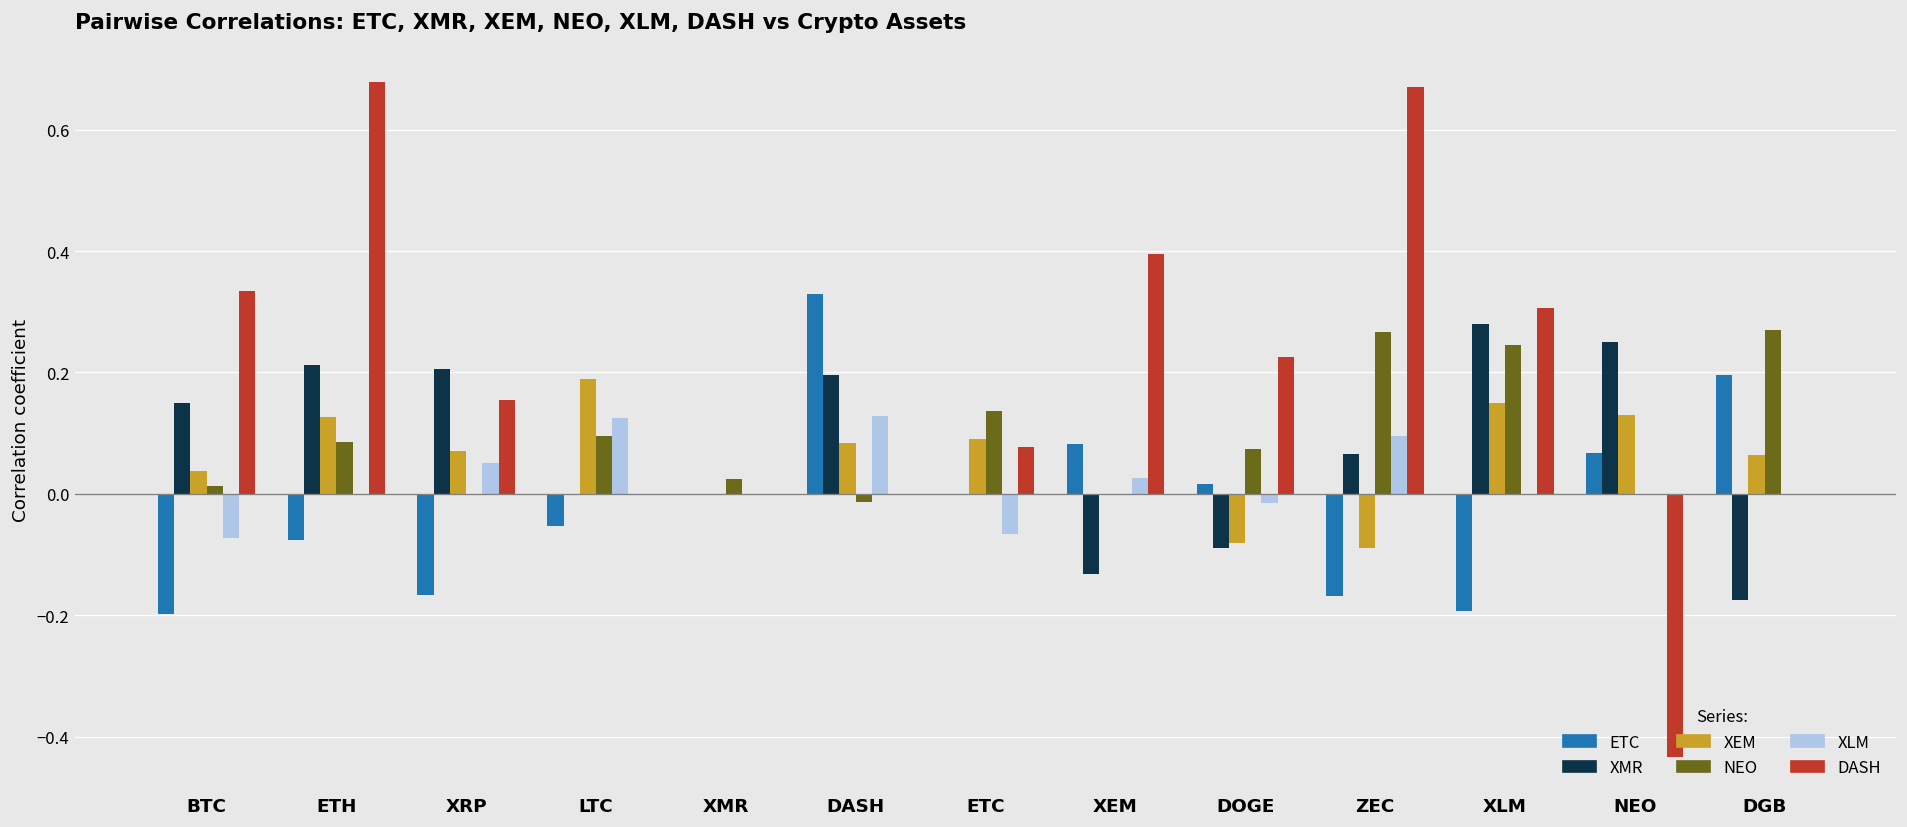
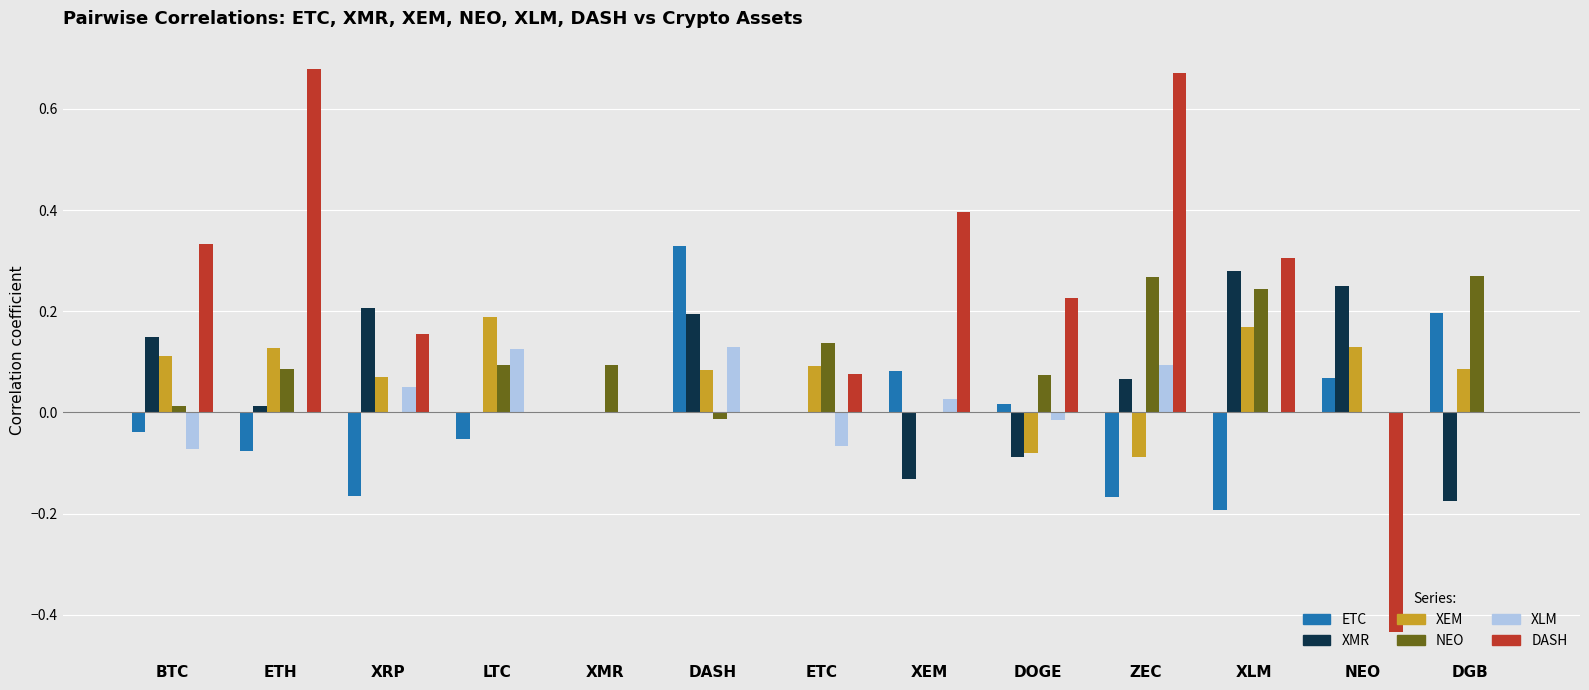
  {
    "ETC": {
-     "BTC": -0.20,
+     "BTC": -0.04,
      "ETH": -0.08,
      "XRP": -0.17,
      "LTC": -0.05,
      "XMR": 0.00,
      "DASH": 0.33,
      "ETC": 0.00,
      "XEM": 0.08,
      "DOGE": 0.02,
      "ZEC": -0.17,
      "XLM": -0.19,
      "NEO": 0.07,
      "DGB": 0.20
    },
    "XMR": {
      "BTC": 0.15,
-     "ETH": 0.21,
+     "ETH": 0.01,
      "XRP": 0.21,
      "LTC": 0.00,
      "XMR": 0.00,
      "DASH": 0.20,
      "ETC": 0.00,
      "XEM": -0.13,
      "DOGE": -0.09,
      "ZEC": 0.07,
      "XLM": 0.28,
      "NEO": 0.25,
      "DGB": -0.18
    },
    "XEM": {
-     "BTC": 0.04,
+     "BTC": 0.11,
      "ETH": 0.13,
      "XRP": 0.07,
      "LTC": 0.19,
      "XMR": 0.00,
      "DASH": 0.08,
      "ETC": 0.09,
      "XEM": 0.00,
      "DOGE": -0.08,
      "ZEC": -0.09,
-     "XLM": 0.15,
+     "XLM": 0.17,
      "NEO": 0.13,
-     "DGB": 0.06
+     "DGB": 0.09
    },
    "NEO": {
      "BTC": 0.01,
      "ETH": 0.09,
      "XRP": 0.00,
      "LTC": 0.09,
-     "XMR": 0.02,
+     "XMR": 0.09,
      "DASH": -0.01,
      "ETC": 0.14,
      "XEM": 0.00,
      "DOGE": 0.07,
      "ZEC": 0.27,
      "XLM": 0.24,
      "NEO": 0.00,
      "DGB": 0.27
    },
    "XLM": {
      "BTC": -0.07,
      "XRP": 0.05,
      "LTC": 0.13,
      "XMR": 0.00,
      "DASH": 0.13,
      "ETC": -0.07,
      "XEM": 0.03,
      "DOGE": -0.01,
      "ZEC": 0.09,
      "XLM": 0.00,
      "NEO": 0.00,
      "DGB": 0.00
    },
    "DASH": {
      "BTC": 0.33,
      "ETH": 0.68,
      "XRP": 0.15,
      "LTC": 0.00,
      "XMR": 0.00,
      "DASH": 0.00,
      "ETC": 0.08,
      "XEM": 0.40,
      "DOGE": 0.23,
      "ZEC": 0.67,
      "XLM": 0.31,
      "NEO": -0.43,
      "DGB": 0.00
    }
  }
